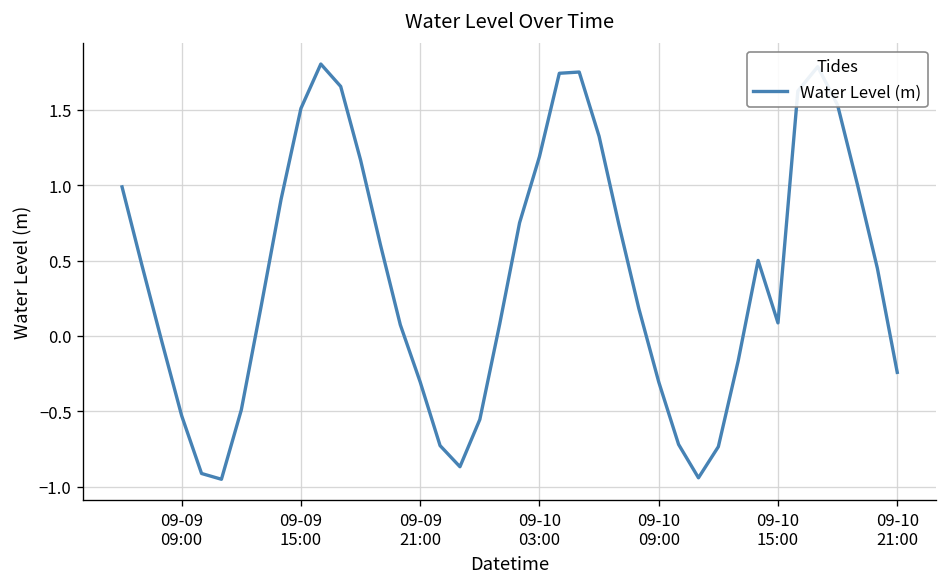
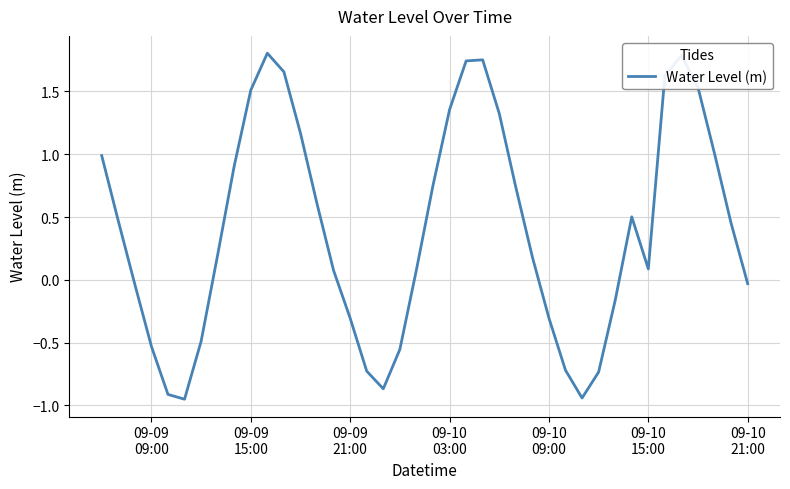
  {
    "09-09 09:00": -0.53,
    "09-09 15:00": 1.51,
    "09-09 21:00": -0.31,
-   "09-10 03:00": 1.19,
+   "09-10 03:00": 1.35,
    "09-10 09:00": -0.30,
    "09-10 15:00": 0.09,
-   "09-10 21:00": -0.24
+   "09-10 21:00": -0.03
  }
